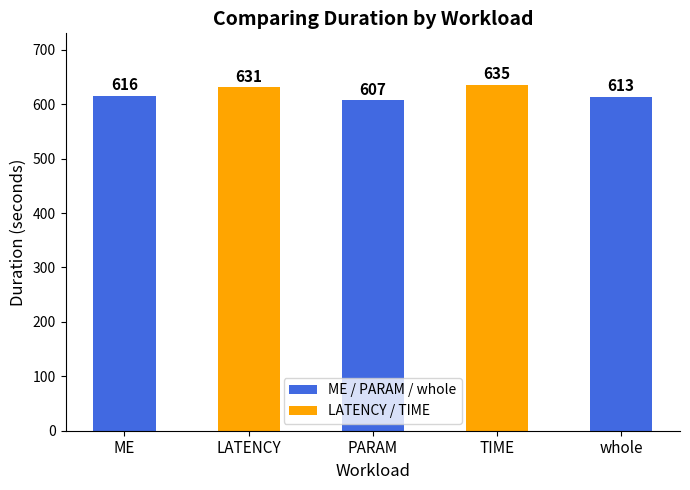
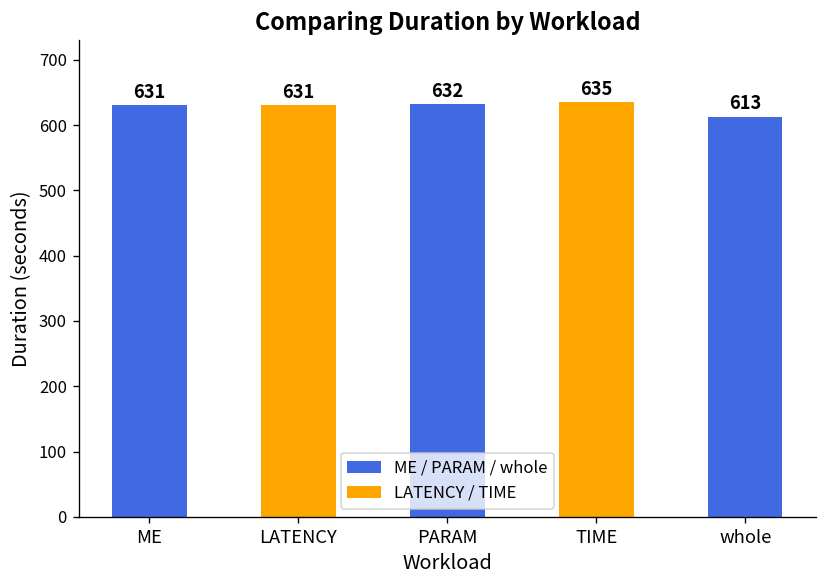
  {
-   "ME": 616,
+   "ME": 631,
    "LATENCY": 631,
-   "PARAM": 607,
+   "PARAM": 632,
    "TIME": 635,
    "whole": 613
  }
